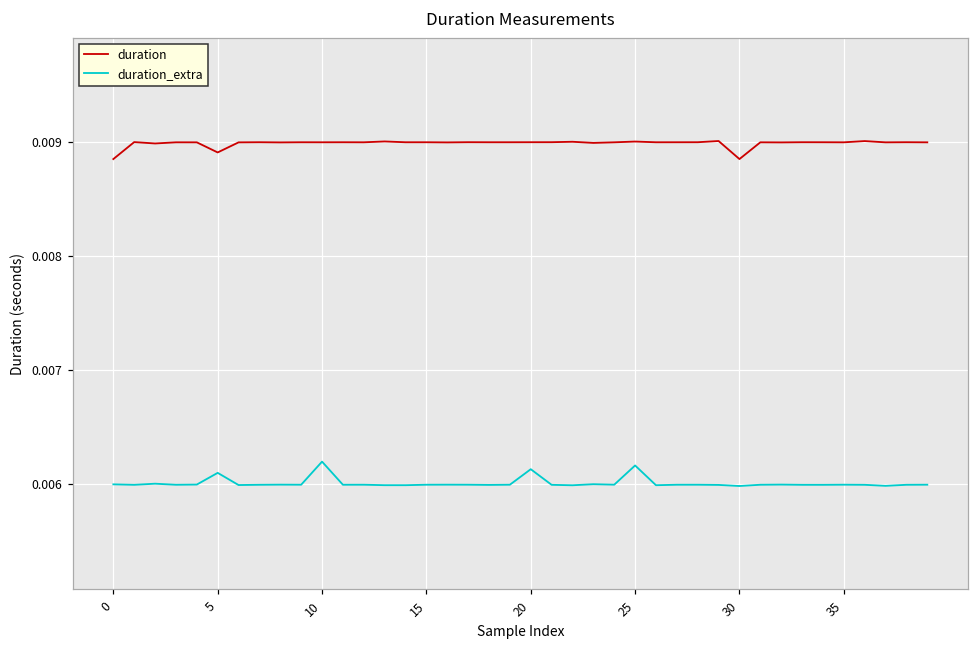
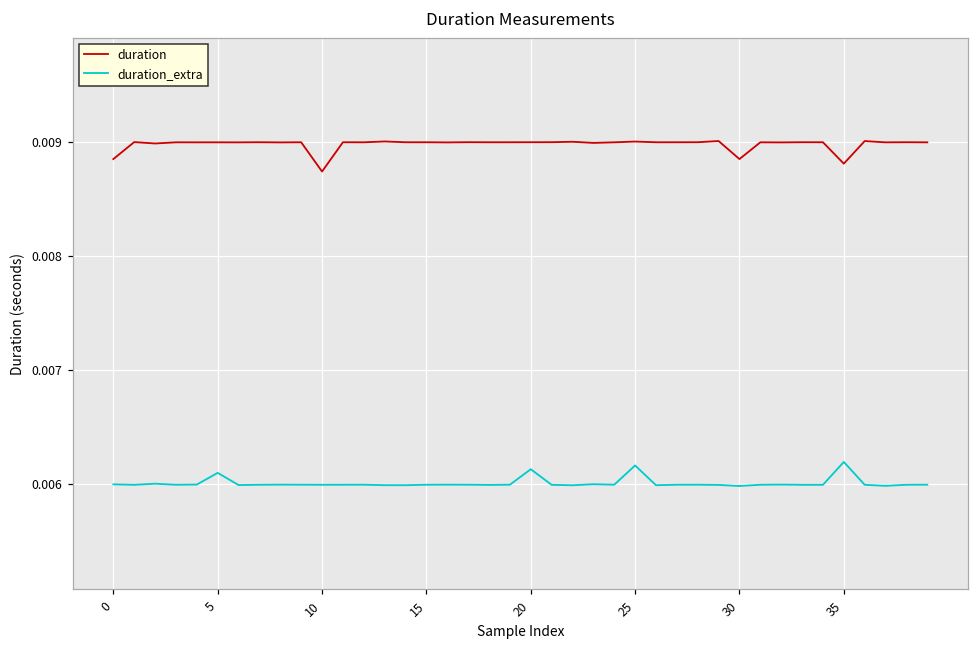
  {
    "duration": {
      "0": 0.00885,
-     "5": 0.00891,
-     "10": 0.00900,
+     "5": 0.00900,
+     "10": 0.00874,
      "15": 0.00900,
      "20": 0.00900,
      "25": 0.00901,
      "30": 0.00885,
-     "35": 0.00900
+     "35": 0.00881
    },
    "duration_extra": {
      "0": 0.00600,
      "5": 0.00610,
-     "10": 0.00620,
+     "10": 0.00600,
      "15": 0.00600,
      "20": 0.00613,
      "25": 0.00617,
      "30": 0.00599,
-     "35": 0.00600
+     "35": 0.00620
    }
  }
